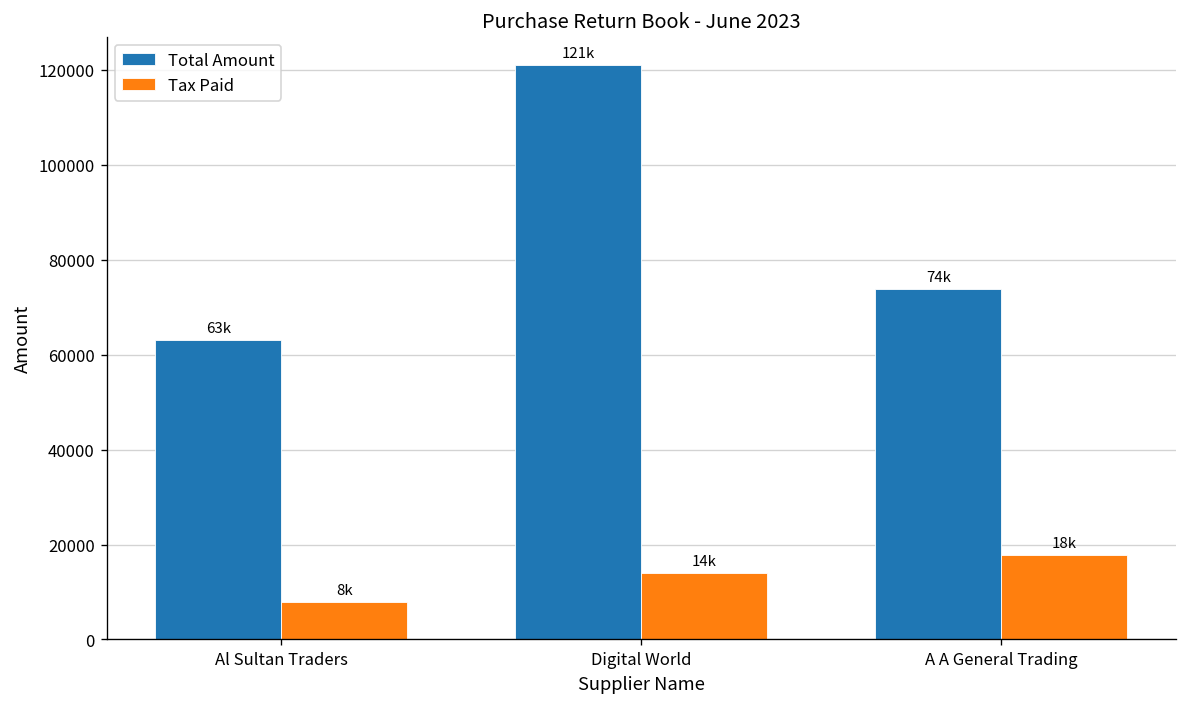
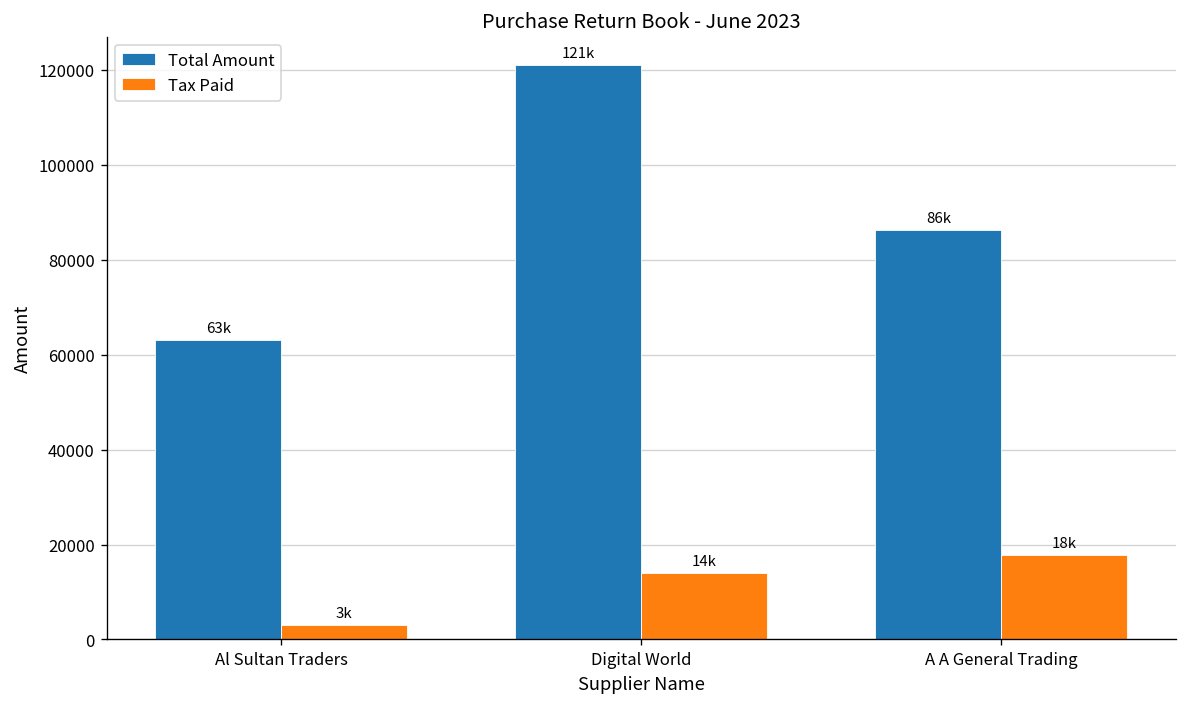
  {
    "Total Amount": {
      "Al Sultan Traders": "63k",
      "Digital World": "121k",
-     "A A General Trading": "74k"
+     "A A General Trading": "86k"
    },
    "Tax Paid": {
-     "Al Sultan Traders": "8k",
+     "Al Sultan Traders": "3k",
      "Digital World": "14k",
      "A A General Trading": "18k"
    }
  }
